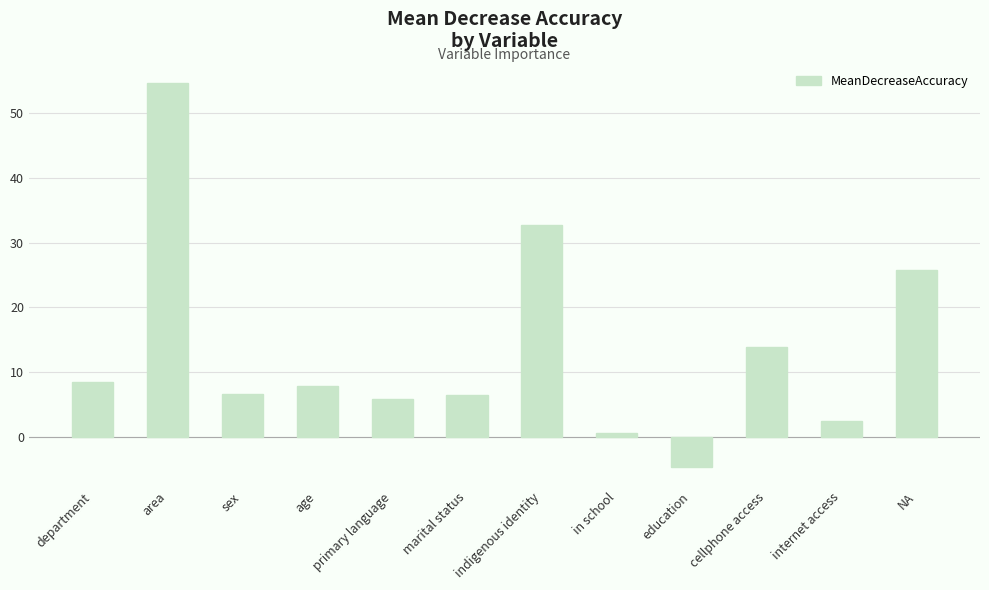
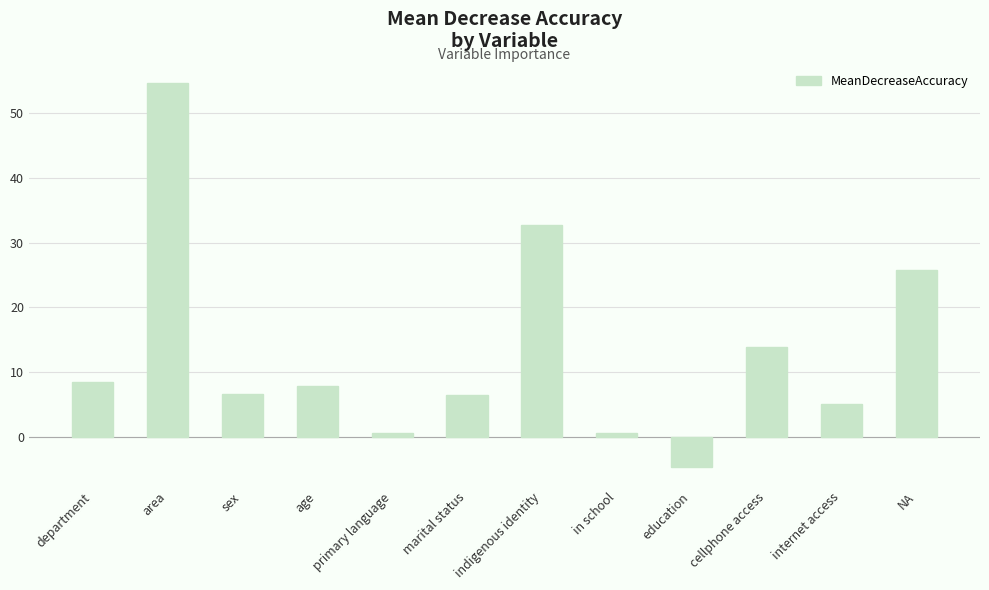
  {
    "department": 9,
    "area": 55,
    "sex": 7,
    "age": 8,
-   "primary language": 6,
+   "primary language": 1,
    "marital status": 7,
    "indigenous identity": 33,
    "in school": 1,
    "education": -5,
    "cellphone access": 14,
-   "internet access": 2,
+   "internet access": 5,
    "NA": 26
  }
